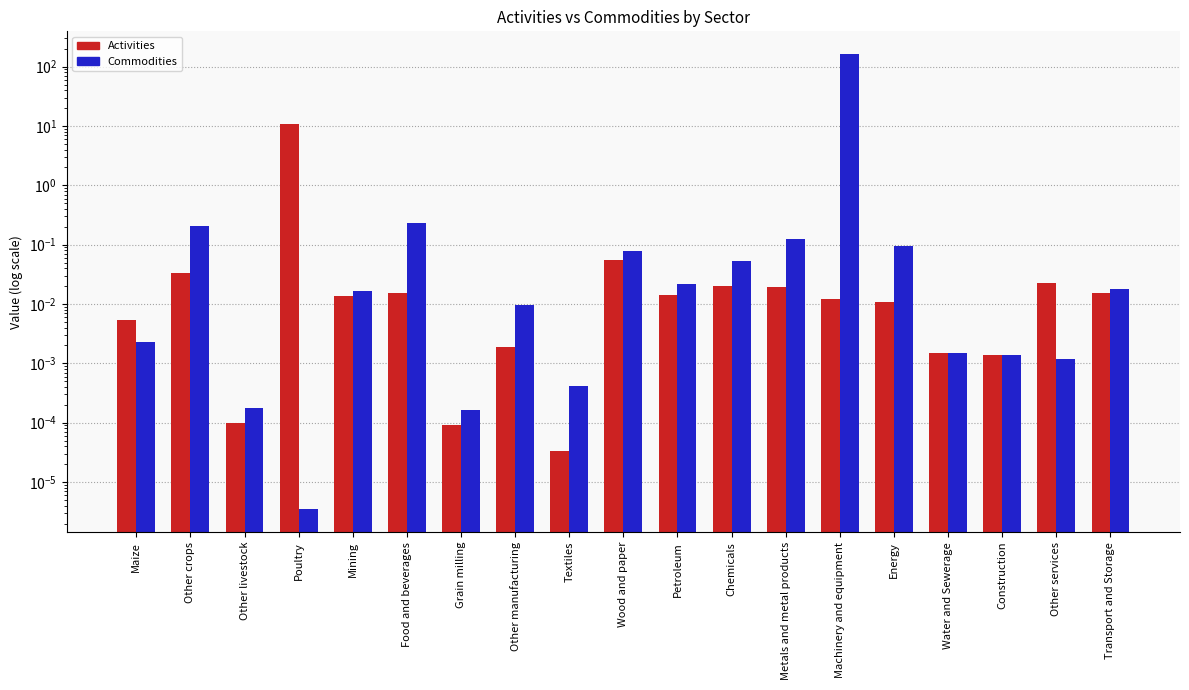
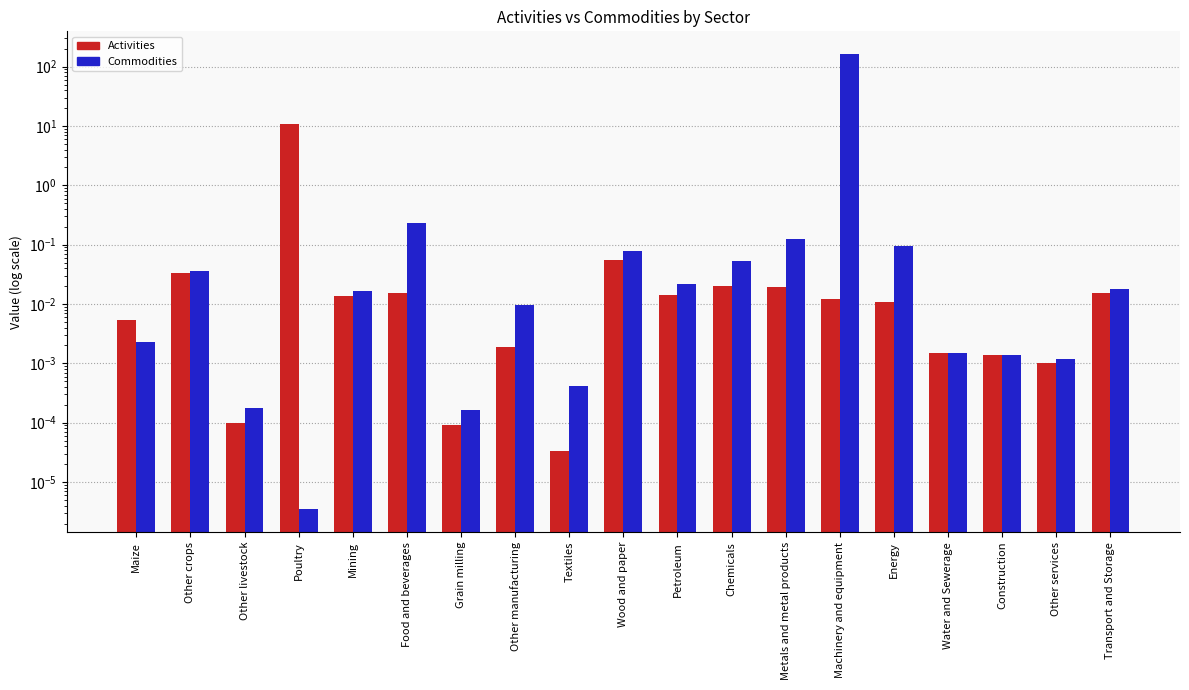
  {
    "Activities": {
      "Maize": 0.005,
      "Other crops": 0.03,
      "Other livestock": 0.0001,
      "Poultry": 11,
      "Mining": 0.014,
      "Food and beverages": 0.015,
      "Grain milling": 0.0001,
      "Other manufacturing": 0.0019,
      "Textiles": 0.00003,
      "Wood and paper": 0.05,
      "Petroleum": 0.014,
      "Chemicals": 0.020,
      "Metals and metal products": 0.019,
      "Machinery and equipment": 0.012,
      "Energy": 0.011,
      "Water and Sewerage": 0.0015,
      "Construction": 0.0014,
-     "Other services": 0.022,
+     "Other services": 0.0010,
      "Transport and Storage": 0.015
    },
    "Commodities": {
      "Maize": 0.0023,
-     "Other crops": 0.21,
+     "Other crops": 0.04,
      "Other livestock": 0.00017,
      "Poultry": 0.000003,
      "Mining": 0.017,
      "Food and beverages": 0.23,
      "Grain milling": 0.00016,
      "Other manufacturing": 0.01,
      "Textiles": 0.0004,
      "Wood and paper": 0.08,
      "Petroleum": 0.02,
      "Chemicals": 0.05,
      "Metals and metal products": 0.13,
      "Machinery and equipment": 160,
      "Energy": 0.10,
      "Water and Sewerage": 0.0015,
      "Construction": 0.0014,
      "Other services": 0.0012,
      "Transport and Storage": 0.018
    }
  }
